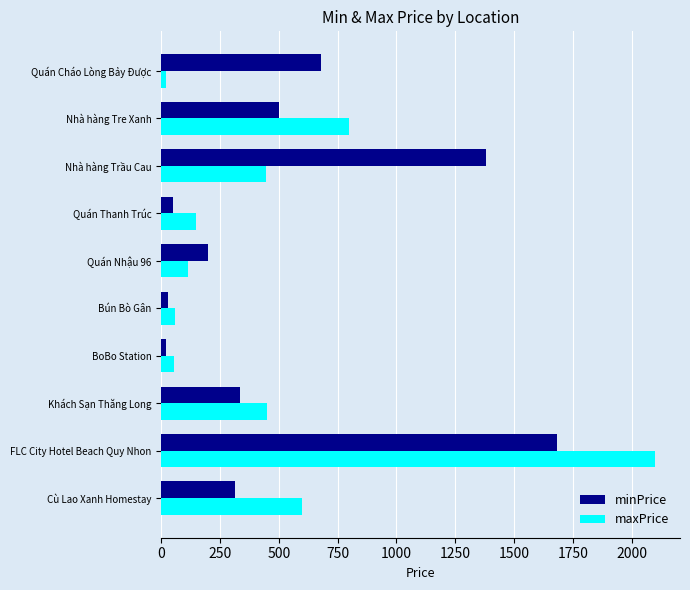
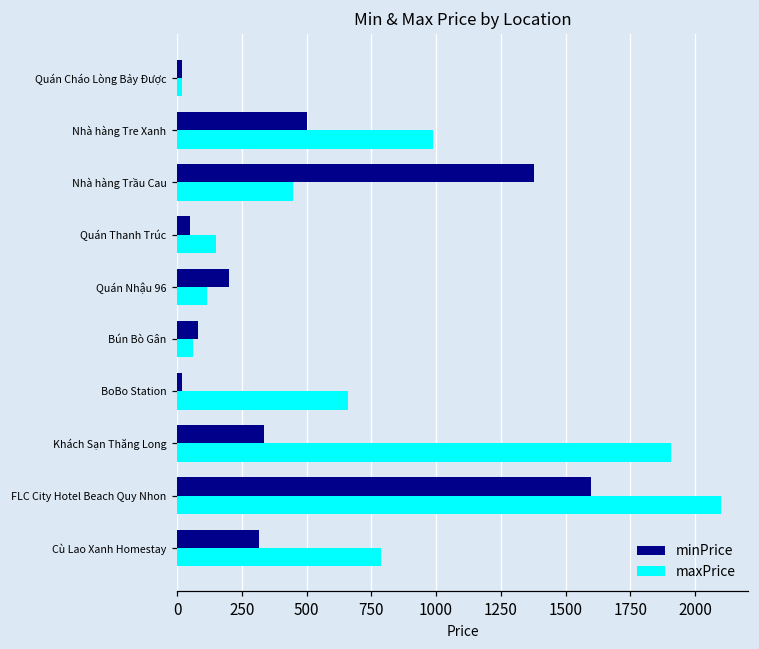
  {
    "minPrice": {
-     "Quán Cháo Lòng Bảy Được": 680,
+     "Quán Cháo Lòng Bảy Được": 20,
      "Nhà hàng Tre Xanh": 500,
      "Nhà hàng Trầu Cau": 1380,
      "Quán Thanh Trúc": 50,
      "Quán Nhậu 96": 200,
-     "Bún Bò Gân": 30,
+     "Bún Bò Gân": 80,
      "BoBo Station": 20,
      "Khách Sạn Thăng Long": 340,
-     "FLC City Hotel Beach Quy Nhon": 1680,
+     "FLC City Hotel Beach Quy Nhon": 1600,
      "Cù Lao Xanh Homestay": 320
    },
    "maxPrice": {
      "Quán Cháo Lòng Bảy Được": 20,
-     "Nhà hàng Tre Xanh": 800,
+     "Nhà hàng Tre Xanh": 990,
      "Nhà hàng Trầu Cau": 450,
      "Quán Thanh Trúc": 150,
      "Quán Nhậu 96": 120,
      "Bún Bò Gân": 60,
-     "BoBo Station": 60,
-     "Khách Sạn Thăng Long": 450,
+     "BoBo Station": 660,
+     "Khách Sạn Thăng Long": 1910,
      "FLC City Hotel Beach Quy Nhon": 2100,
-     "Cù Lao Xanh Homestay": 600
+     "Cù Lao Xanh Homestay": 790
    }
  }
